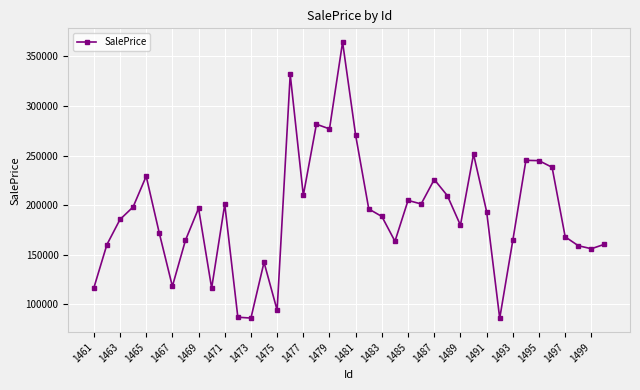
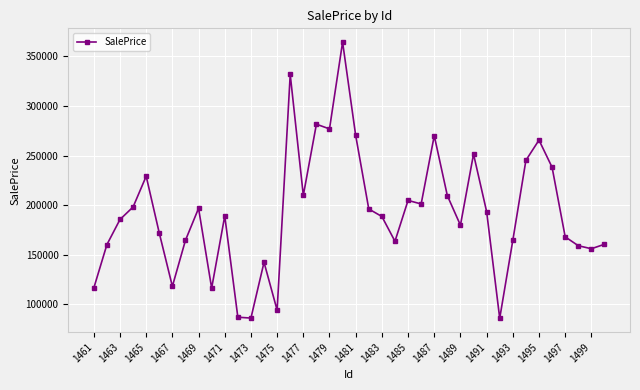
  {
    "1461": 120000,
    "1463": 190000,
    "1465": 230000,
    "1467": 120000,
    "1469": 200000,
-   "1471": 200000,
+   "1471": 190000,
    "1473": 90000,
    "1475": 90000,
    "1477": 210000,
    "1479": 280000,
    "1481": 270000,
    "1483": 190000,
    "1485": 200000,
-   "1487": 230000,
+   "1487": 270000,
    "1489": 180000,
    "1491": 190000,
    "1493": 160000,
-   "1495": 240000,
+   "1495": 270000,
    "1497": 170000,
    "1499": 160000
  }
